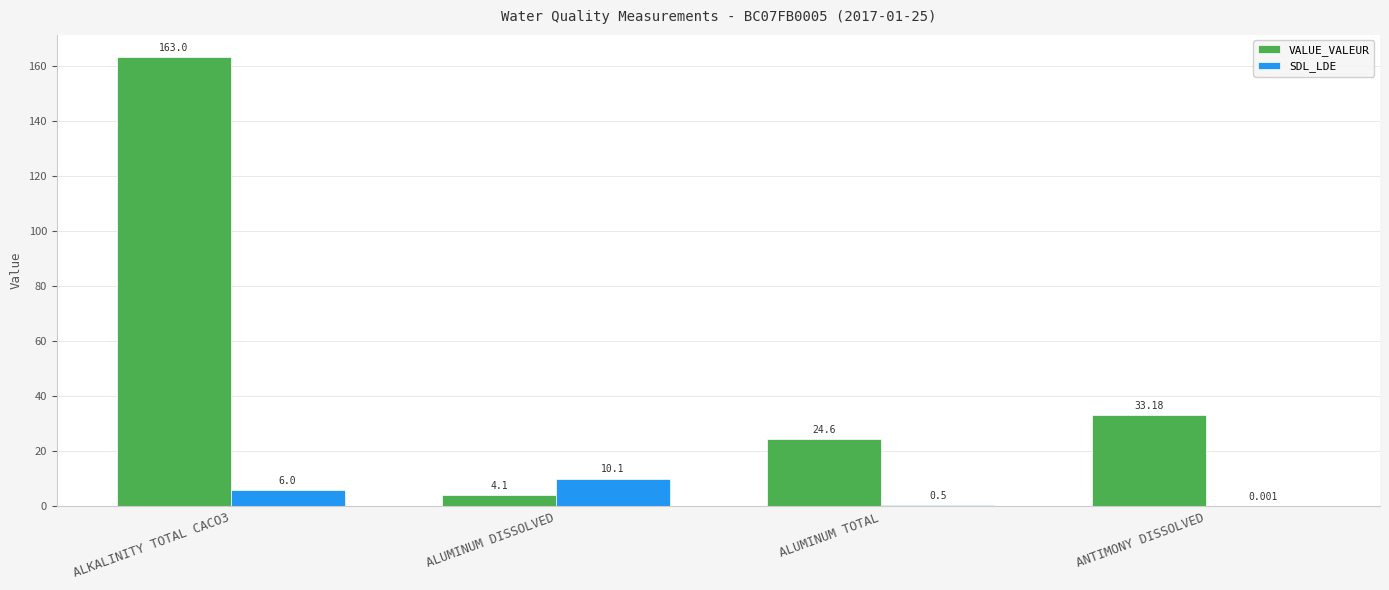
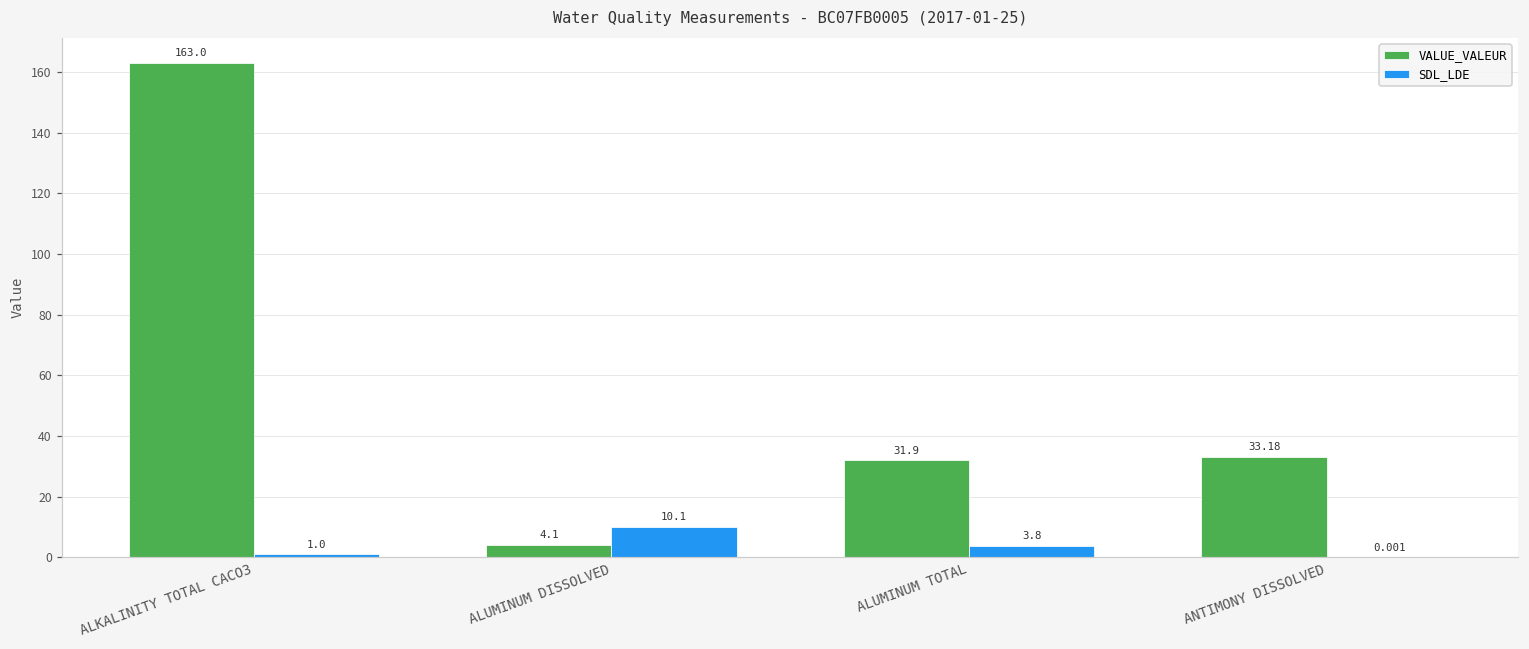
  {
    "VALUE_VALEUR": {
      "ALKALINITY TOTAL CACO3": 163.0,
      "ALUMINUM DISSOLVED": 4.1,
-     "ALUMINUM TOTAL": 24.6,
+     "ALUMINUM TOTAL": 31.9,
      "ANTIMONY DISSOLVED": 33.18
    },
    "SDL_LDE": {
-     "ALKALINITY TOTAL CACO3": 6.0,
+     "ALKALINITY TOTAL CACO3": 1.0,
      "ALUMINUM DISSOLVED": 10.1,
-     "ALUMINUM TOTAL": 0.5,
+     "ALUMINUM TOTAL": 3.8,
      "ANTIMONY DISSOLVED": 0.001
    }
  }
